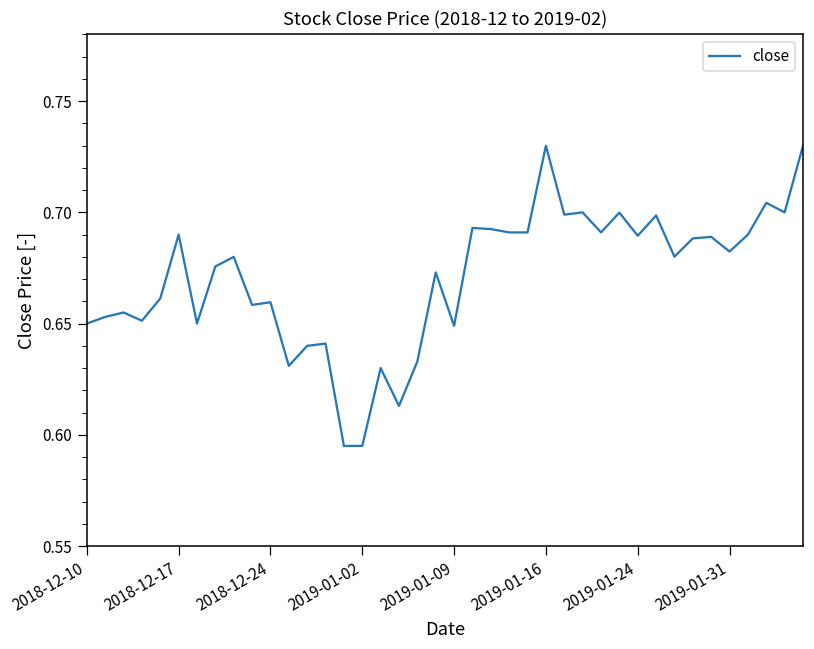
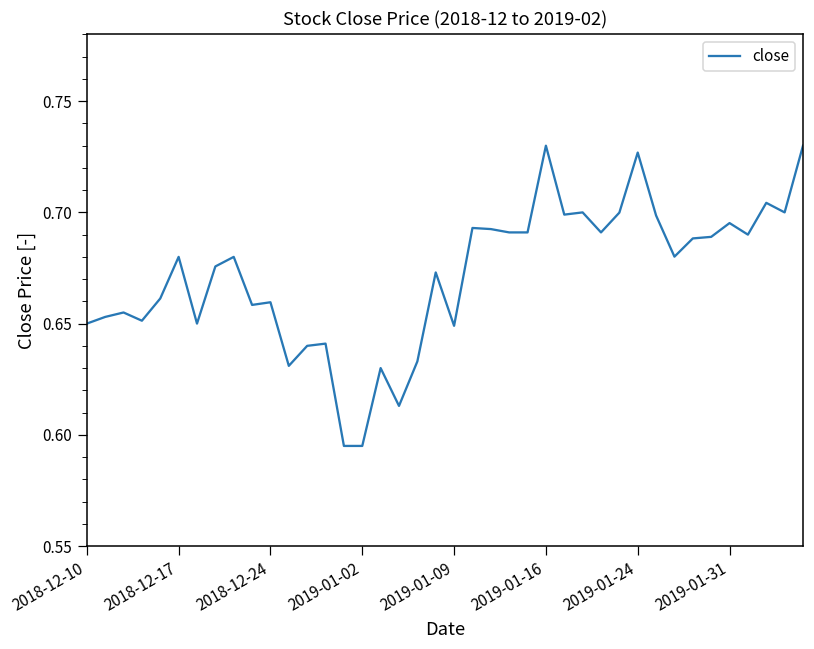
  {
    "2018-12-10": 0.650,
-   "2018-12-17": 0.69,
+   "2018-12-17": 0.68,
    "2018-12-24": 0.660,
    "2019-01-02": 0.595,
    "2019-01-09": 0.649,
    "2019-01-16": 0.730,
-   "2019-01-24": 0.690,
-   "2019-01-31": 0.682
+   "2019-01-24": 0.727,
+   "2019-01-31": 0.695
  }
